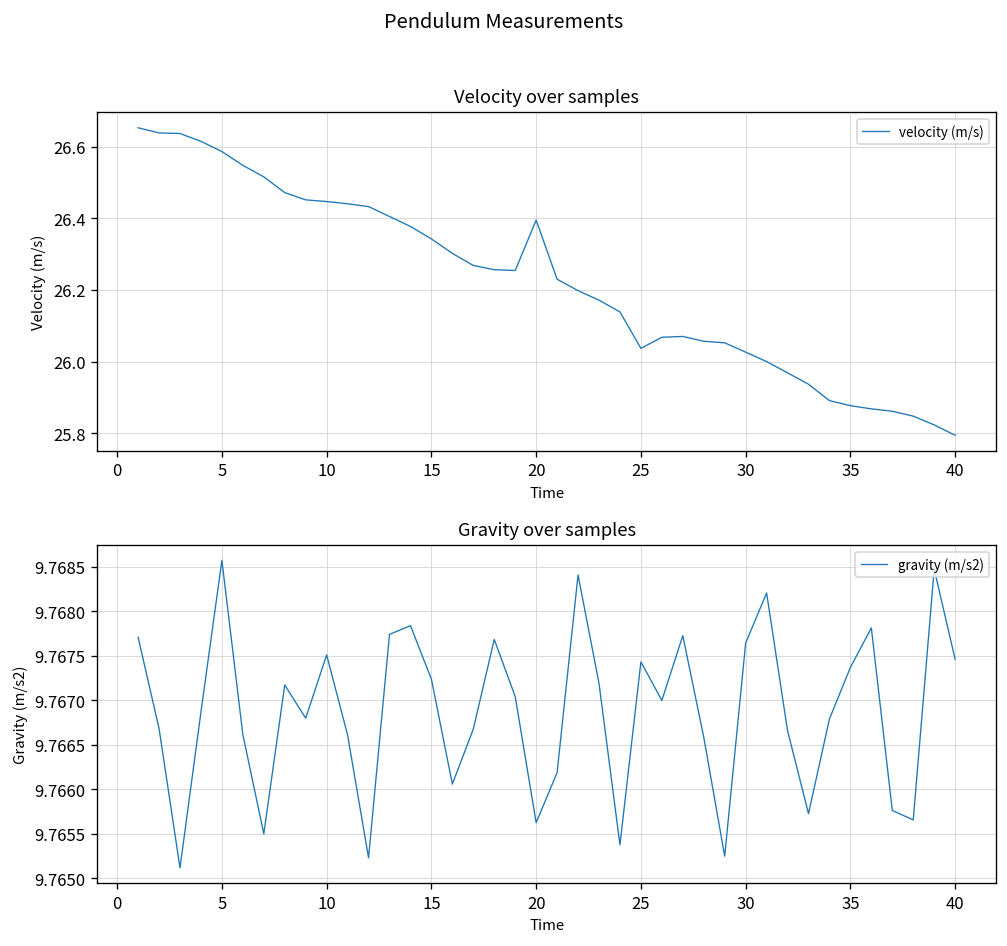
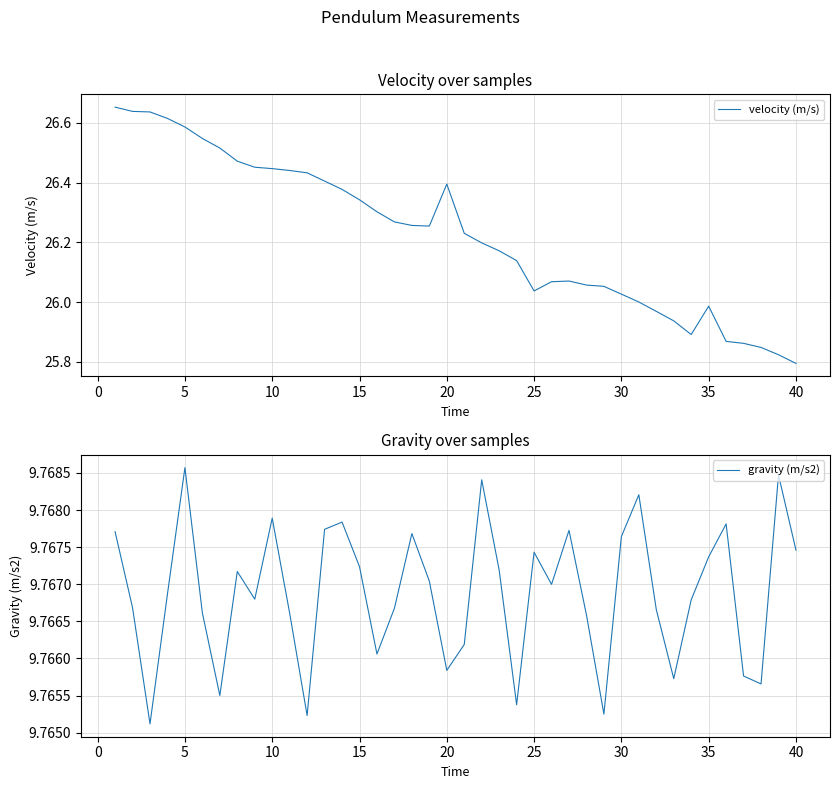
  {
    "Velocity over samples": {
      "5": 26.59,
      "10": 26.45,
      "15": 26.34,
      "20": 26.40,
      "25": 26.04,
      "30": 26.03,
-     "35": 25.88,
+     "35": 25.99,
      "40": 25.79
    },
    "Gravity over samples": {
      "5": 9.7686,
-     "10": 9.7675,
+     "10": 9.7679,
      "15": 9.7672,
-     "20": 9.7656,
+     "20": 9.7658,
      "25": 9.7674,
      "30": 9.7676,
      "35": 9.7674,
      "40": 9.7675
    }
  }
